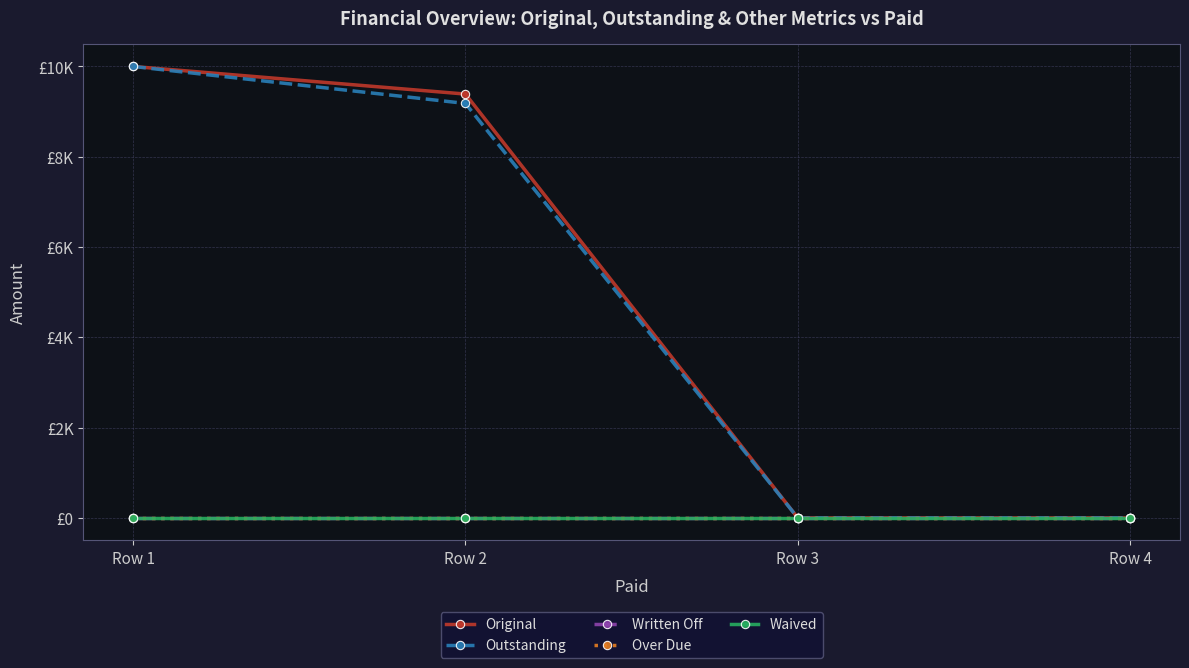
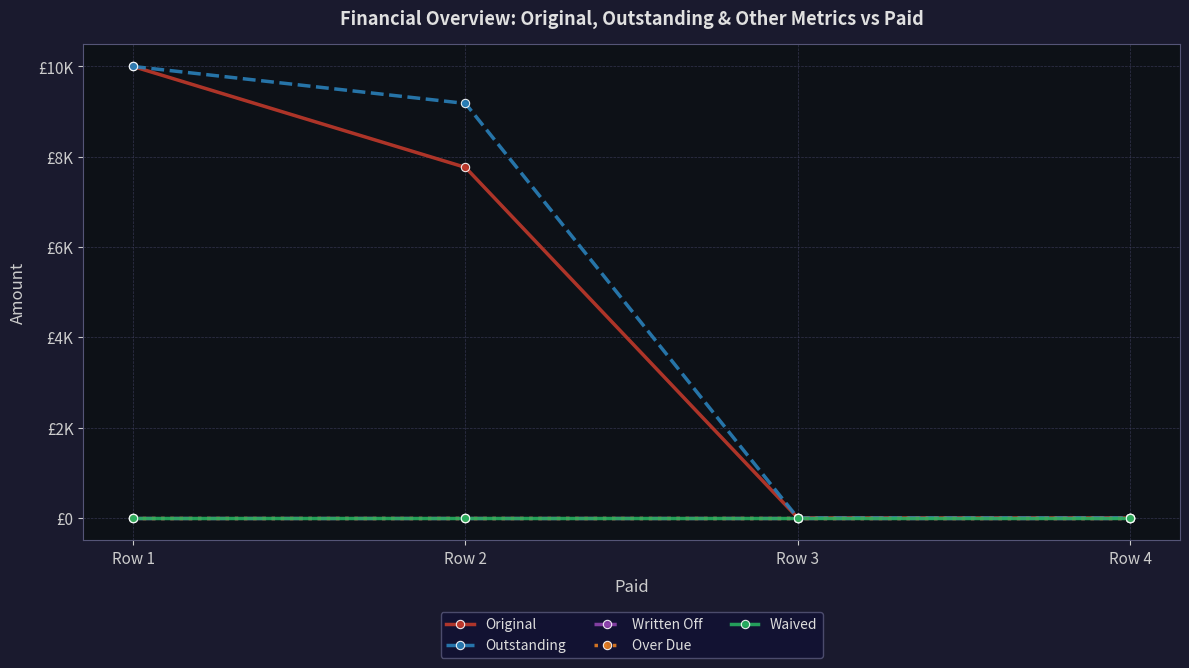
  {
    "Original": {
-     "Row 2": "£9400"
+     "Row 2": "£7800"
    },
    "Outstanding": {
      "Row 2": "£9200"
    },
    "Waived": {
      "Row 1": "£0",
      "Row 2": "£0"
    }
  }
